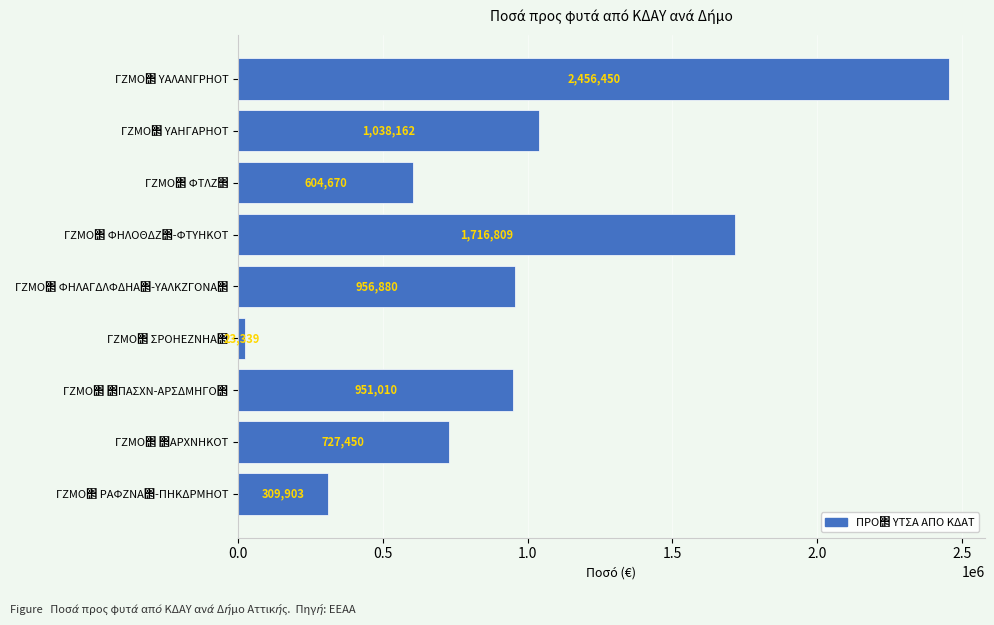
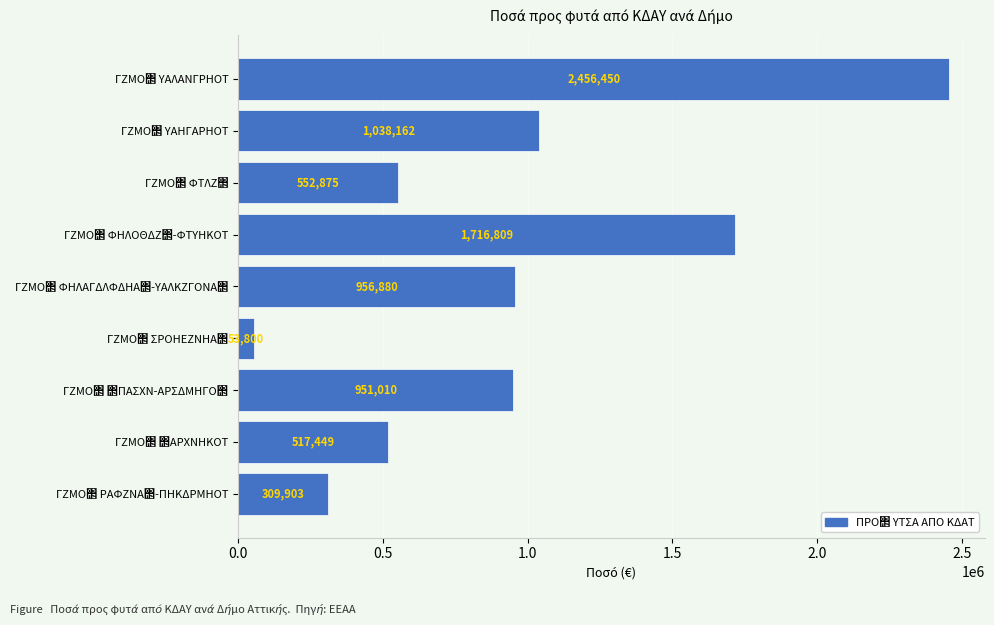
  {
    "ΓΖΜΟ΢ ΥΑΛΑΝΓΡΗΟΤ": "2,456,450",
    "ΓΖΜΟ΢ ΥΑΗΓΑΡΗΟΤ": "1,038,162",
-   "ΓΖΜΟ΢ ΦΤΛΖ΢": "604,670",
+   "ΓΖΜΟ΢ ΦΤΛΖ΢": "552,875",
    "ΓΖΜΟ΢ ΦΗΛΟΘΔΖ΢-ΦΤΥΗΚΟΤ": "1,716,809",
    "ΓΖΜΟ΢ ΦΗΛΑΓΔΛΦΔΗΑ΢-ΥΑΛΚΖΓΟΝΑ΢": "956,880",
-   "ΓΖΜΟ΢ ΣΡΟΗΕΖΝΗΑ΢": "23,339",
+   "ΓΖΜΟ΢ ΣΡΟΗΕΖΝΗΑ΢": "53,800",
    "ΓΖΜΟ΢ ΢ΠΑΣΧΝ-ΑΡΣΔΜΗΓΟ΢": "951,010",
-   "ΓΖΜΟ΢ ΢ΑΡΧΝΗΚΟΤ": "727,450",
+   "ΓΖΜΟ΢ ΢ΑΡΧΝΗΚΟΤ": "517,449",
    "ΓΖΜΟ΢ ΡΑΦΖΝΑ΢-ΠΗΚΔΡΜΗΟΤ": "309,903"
  }
